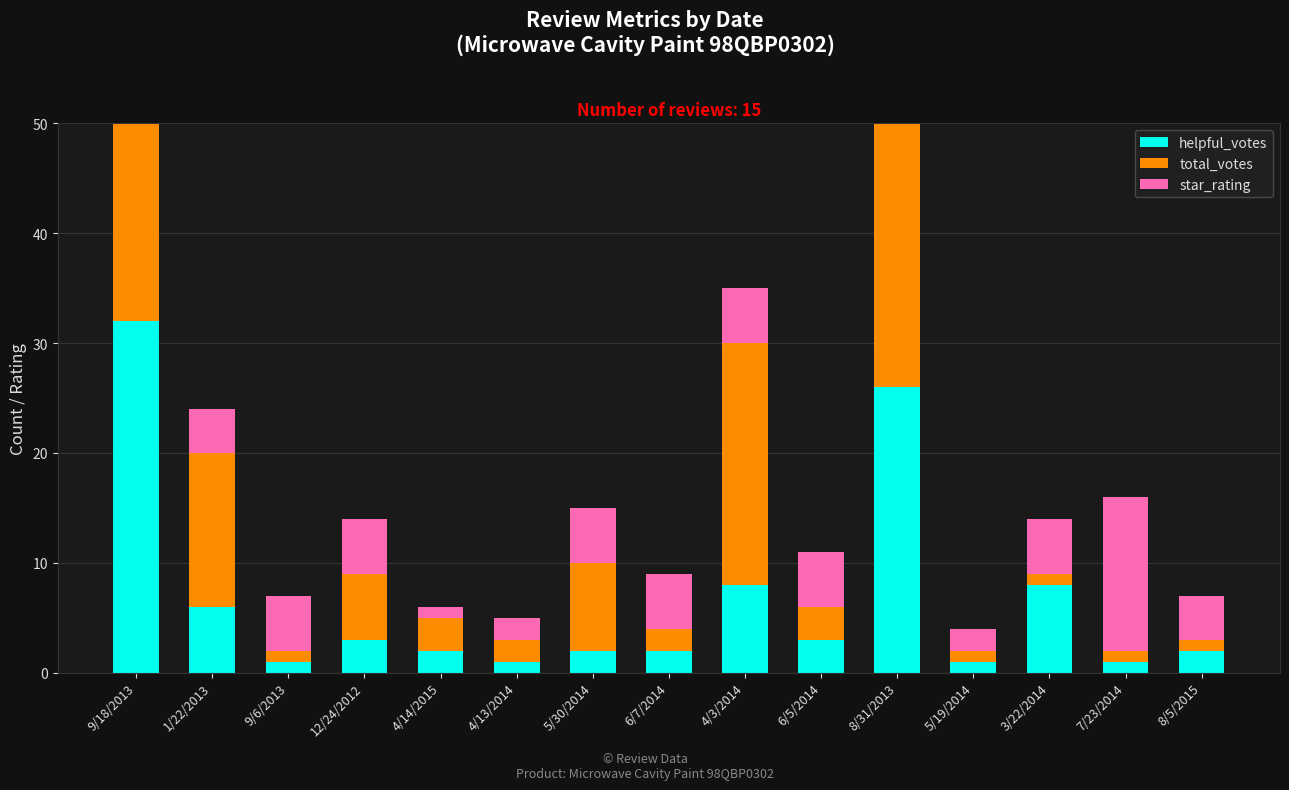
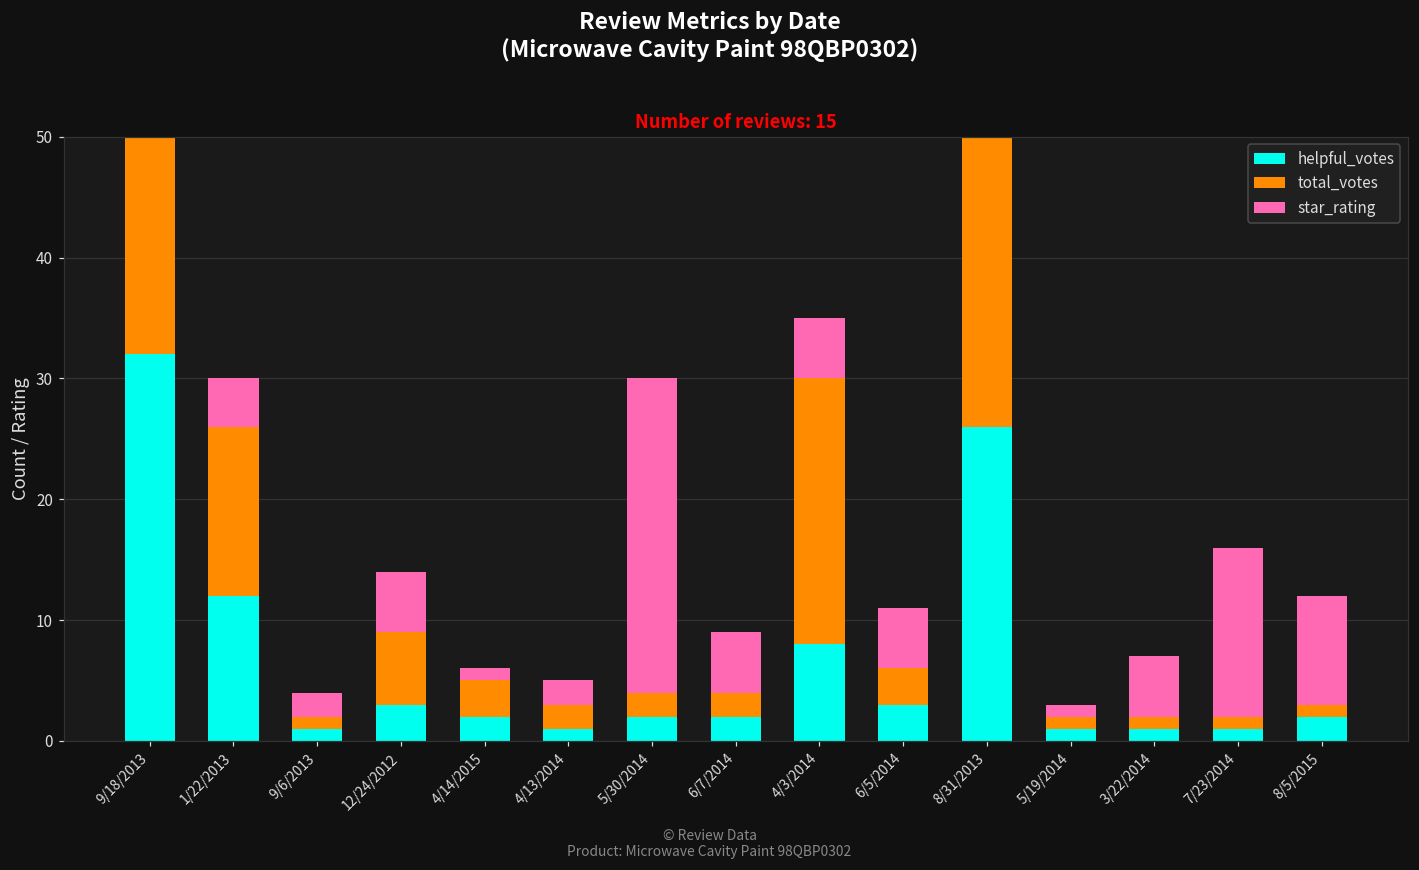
  {
    "helpful_votes": {
      "9/18/2013": 32,
-     "1/22/2013": 6,
+     "1/22/2013": 12,
      "9/6/2013": 1,
      "12/24/2012": 3,
      "4/14/2015": 2,
      "4/13/2014": 1,
      "5/30/2014": 2,
      "6/7/2014": 2,
      "4/3/2014": 8,
      "6/5/2014": 3,
      "8/31/2013": 26,
      "5/19/2014": 1,
-     "3/22/2014": 8,
+     "3/22/2014": 1,
      "7/23/2014": 1,
      "8/5/2015": 2
    },
    "total_votes": {
      "1/22/2013": 14,
      "9/6/2013": 1,
      "12/24/2012": 6,
      "4/14/2015": 3,
      "4/13/2014": 2,
-     "5/30/2014": 8,
+     "5/30/2014": 2,
      "6/7/2014": 2,
      "4/3/2014": 22,
      "6/5/2014": 3,
      "5/19/2014": 1,
      "3/22/2014": 1,
      "7/23/2014": 1,
      "8/5/2015": 1
    },
    "star_rating": {
      "1/22/2013": 4,
-     "9/6/2013": 5,
+     "9/6/2013": 2,
      "12/24/2012": 5,
      "4/14/2015": 1,
      "4/13/2014": 2,
-     "5/30/2014": 5,
+     "5/30/2014": 26,
      "6/7/2014": 5,
      "4/3/2014": 5,
      "6/5/2014": 5,
-     "5/19/2014": 2,
+     "5/19/2014": 1,
      "3/22/2014": 5,
      "7/23/2014": 14,
-     "8/5/2015": 4
+     "8/5/2015": 9
    }
  }
